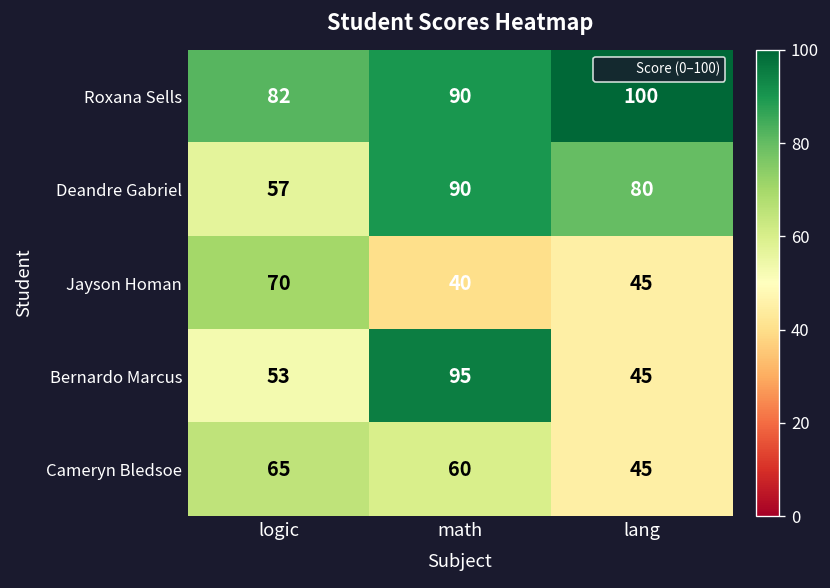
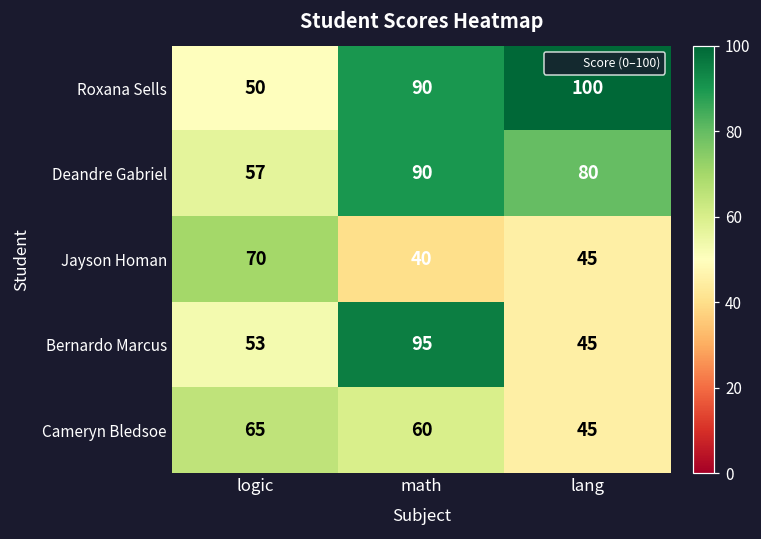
  {
    "Roxana Sells": {
-     "logic": 82,
+     "logic": 50,
      "math": 90,
      "lang": 100
    },
    "Deandre Gabriel": {
      "logic": 57,
      "math": 90,
      "lang": 80
    },
    "Jayson Homan": {
      "logic": 70,
      "math": 40,
      "lang": 45
    },
    "Bernardo Marcus": {
      "logic": 53,
      "math": 95,
      "lang": 45
    },
    "Cameryn Bledsoe": {
      "logic": 65,
      "math": 60,
      "lang": 45
    }
  }
